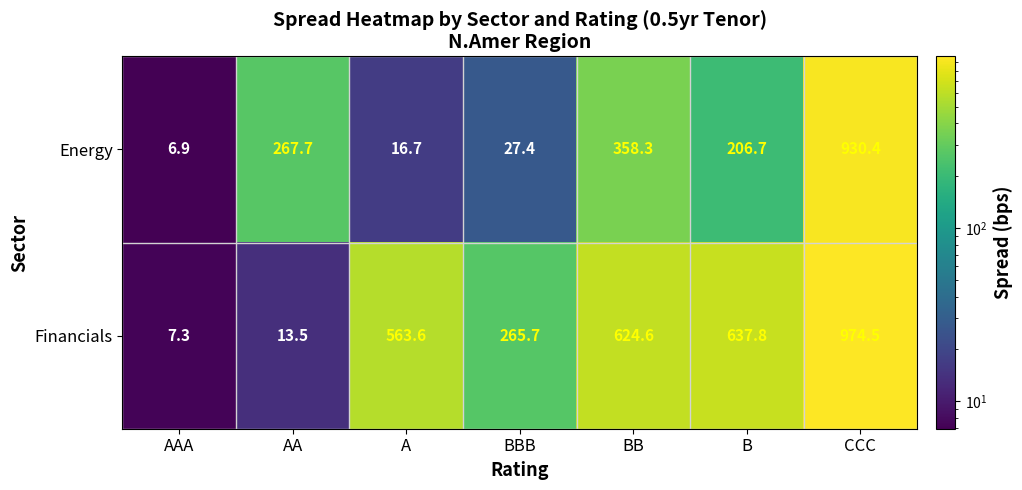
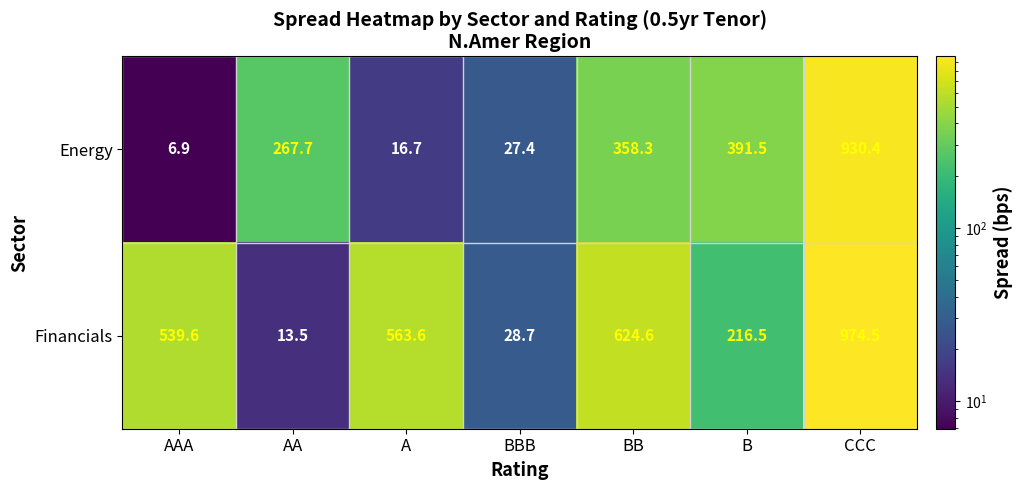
  {
    "Energy": {
      "AAA": 6.9,
      "AA": 267.7,
      "A": 16.7,
      "BBB": 27.4,
      "BB": 358.3,
-     "B": 206.7
+     "B": 391.5
    },
    "Financials": {
-     "AAA": 7.3,
+     "AAA": 539.6,
      "AA": 13.5,
      "A": 563.6,
-     "BBB": 265.7,
+     "BBB": 28.7,
      "BB": 624.6,
-     "B": 637.8
+     "B": 216.5
    }
  }
